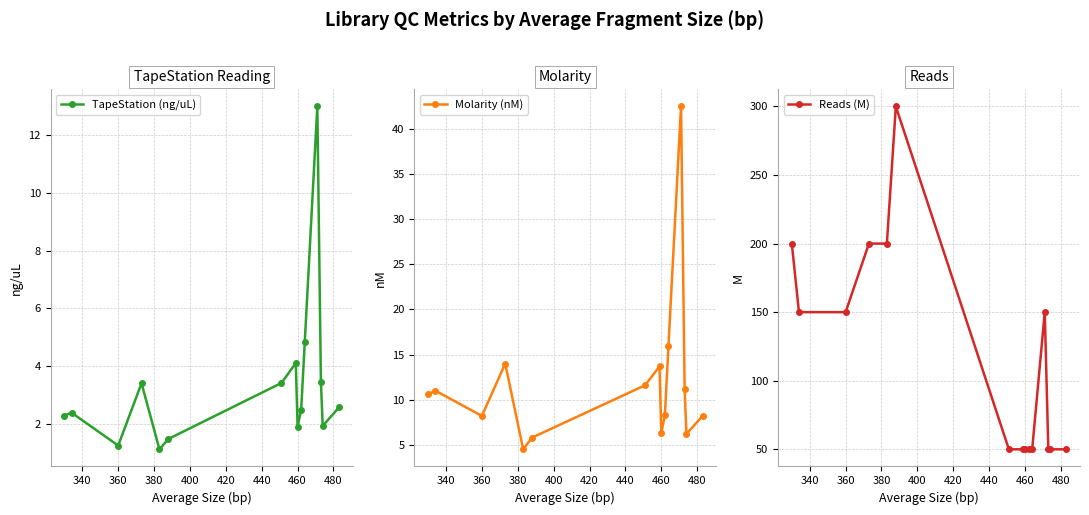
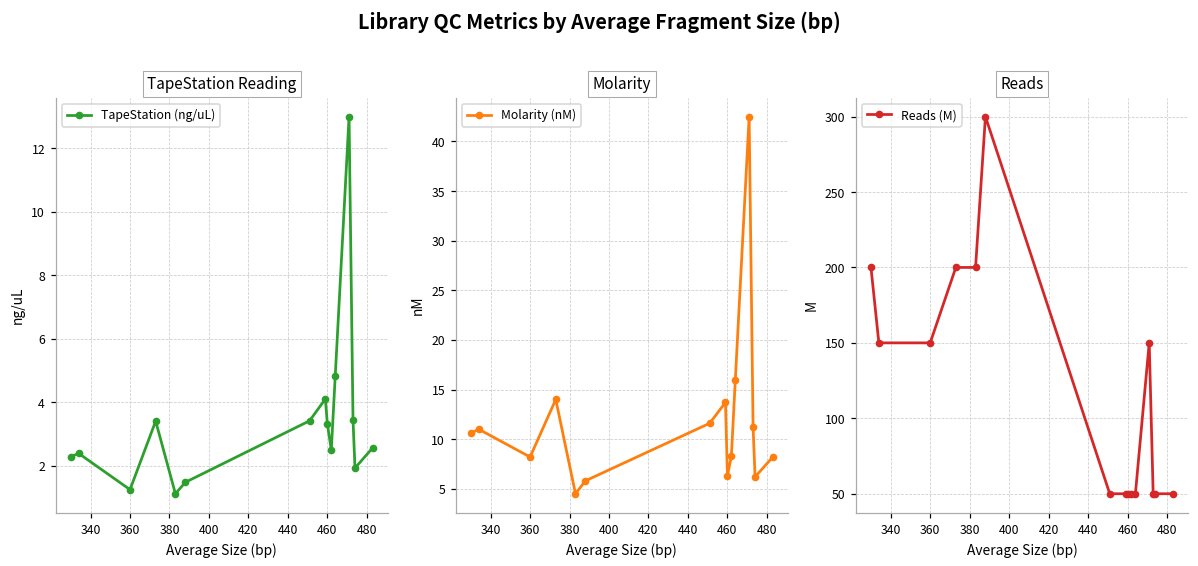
  {
    "TapeStation Reading": {
      "360": 1.2,
-     "460": 1.9
+     "460": 3.3
    },
    "Molarity": {
      "360": 8,
      "460": 6
    },
    "Reads": {
      "360": 150,
      "460": 50
    }
  }
